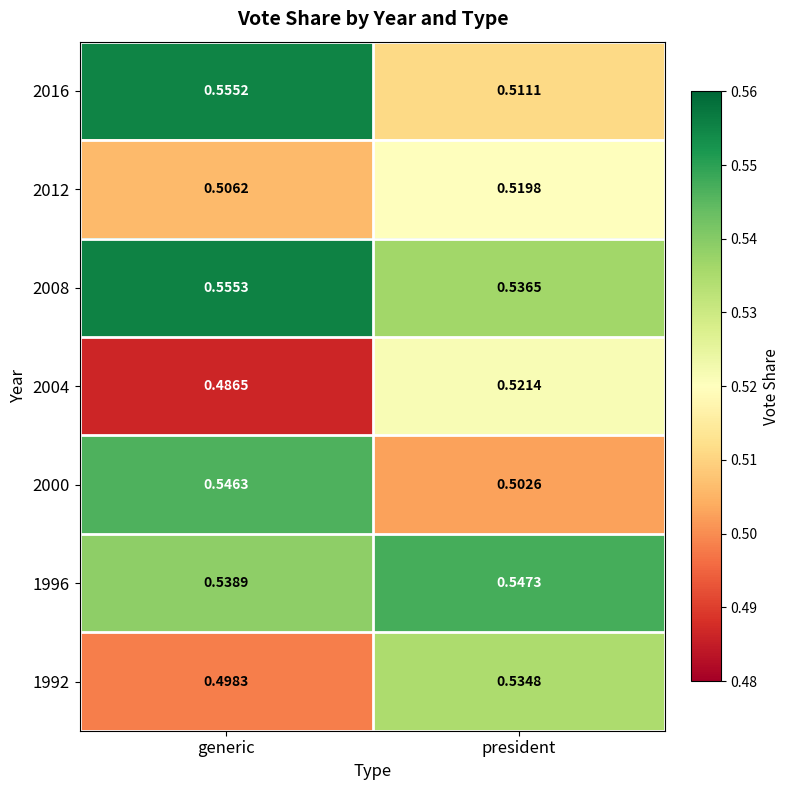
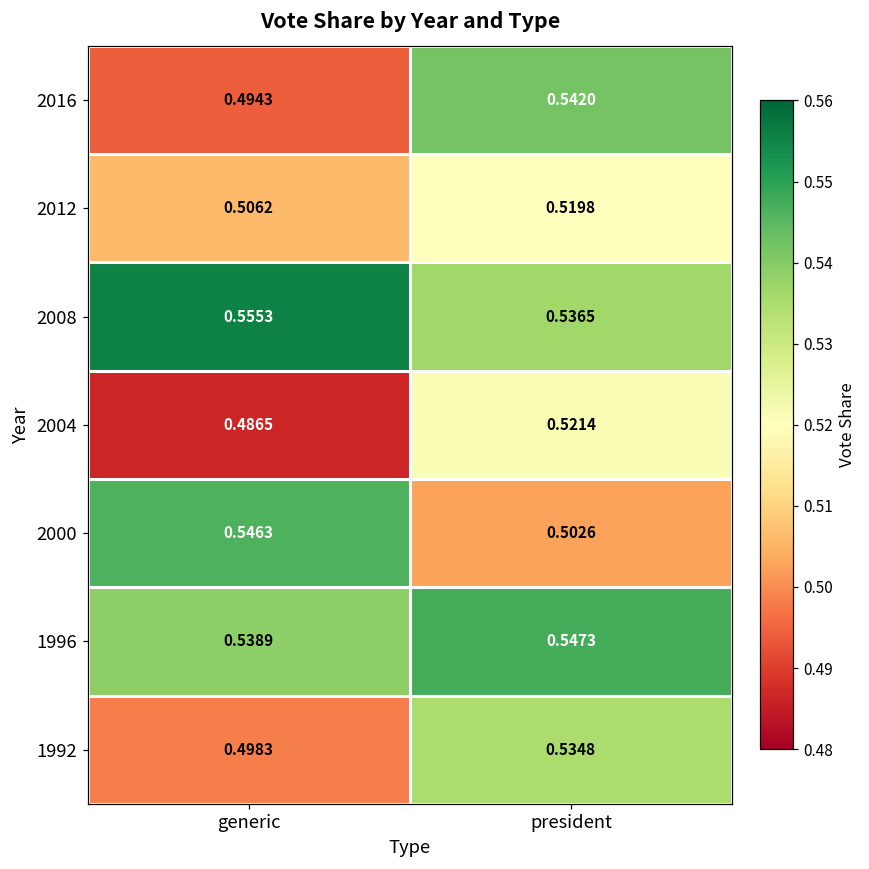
  {
    "2016": {
-     "generic": 0.5552,
-     "president": 0.5111
+     "generic": 0.4943,
+     "president": 0.5420
    },
    "2012": {
      "generic": 0.5062,
      "president": 0.5198
    },
    "2008": {
      "generic": 0.5553,
      "president": 0.5365
    },
    "2004": {
      "generic": 0.4865,
      "president": 0.5214
    },
    "2000": {
      "generic": 0.5463,
      "president": 0.5026
    },
    "1996": {
      "generic": 0.5389,
      "president": 0.5473
    },
    "1992": {
      "generic": 0.4983,
      "president": 0.5348
    }
  }
